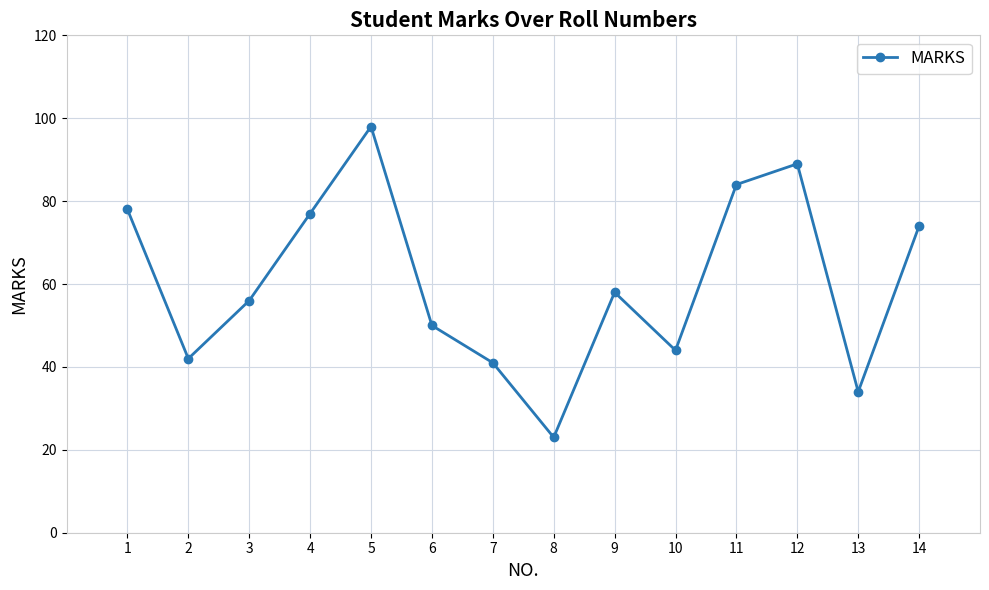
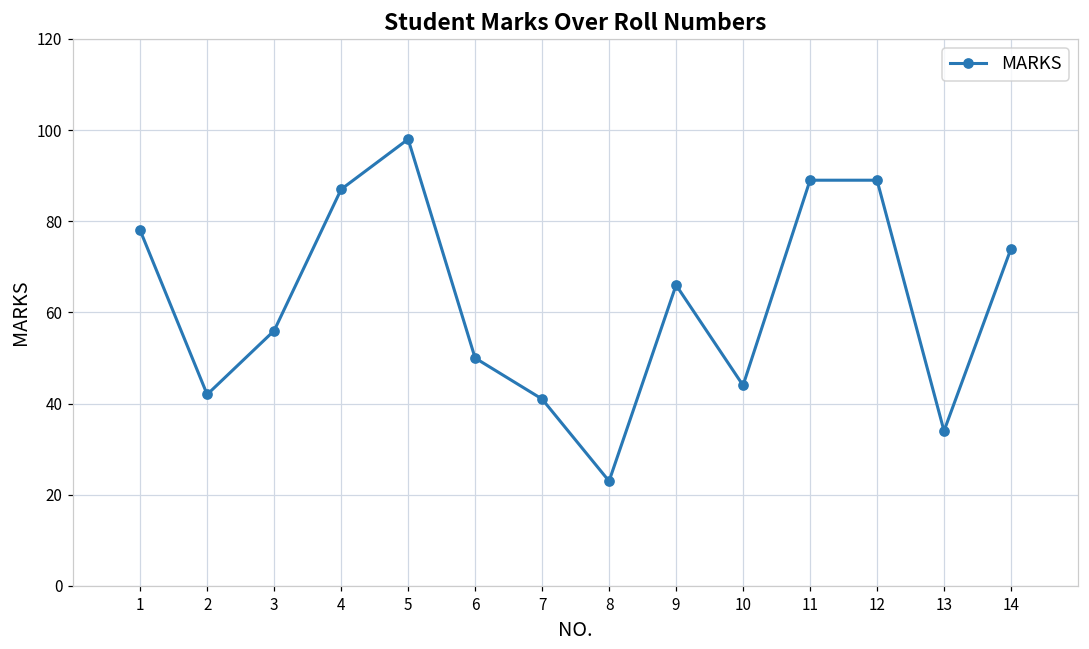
  {
    "1": 78,
    "2": 42,
    "3": 56,
-   "4": 77,
+   "4": 87,
    "5": 98,
    "6": 50,
    "7": 41,
    "8": 23,
-   "9": 58,
+   "9": 66,
    "10": 44,
-   "11": 84,
+   "11": 89,
    "12": 89,
    "13": 34,
    "14": 74
  }
